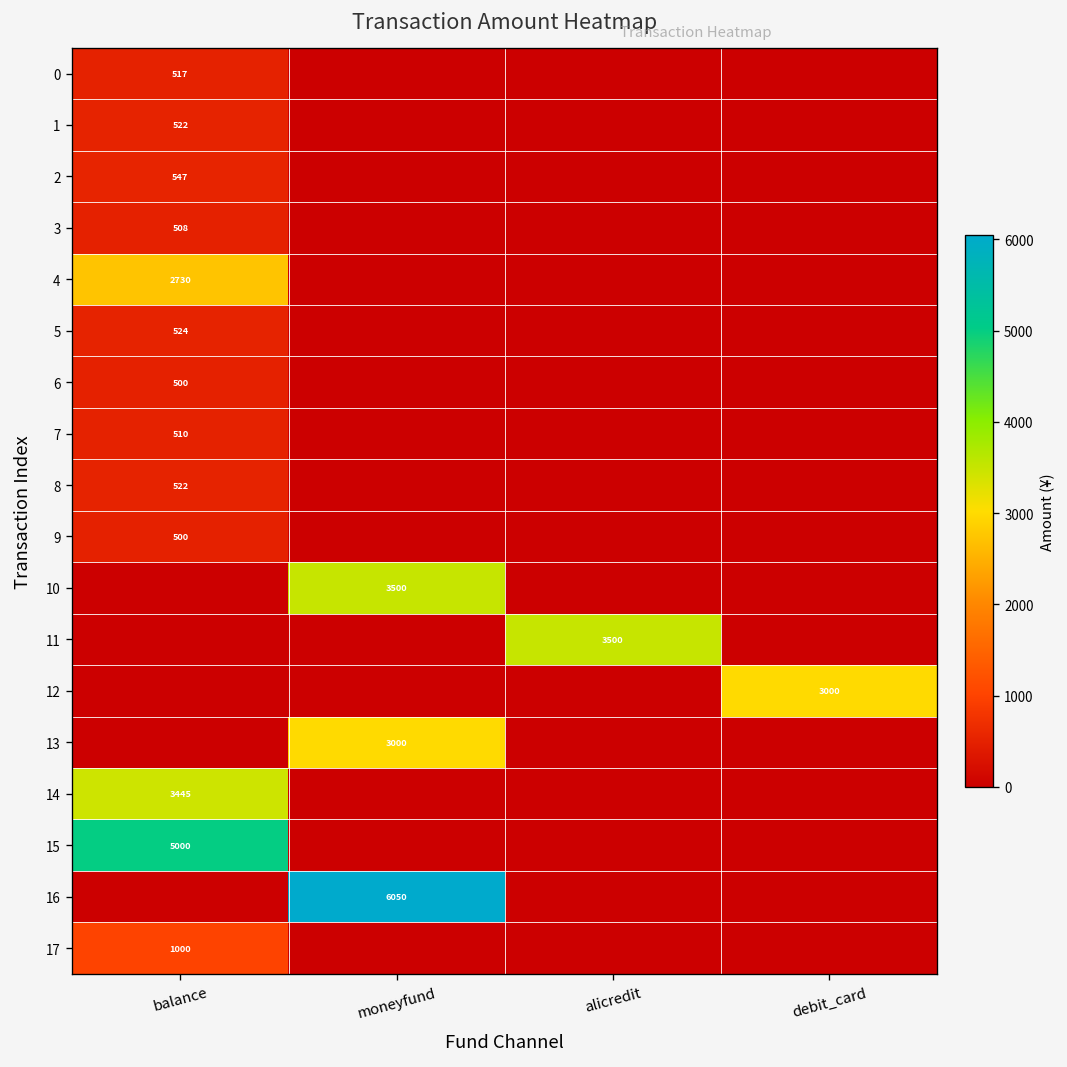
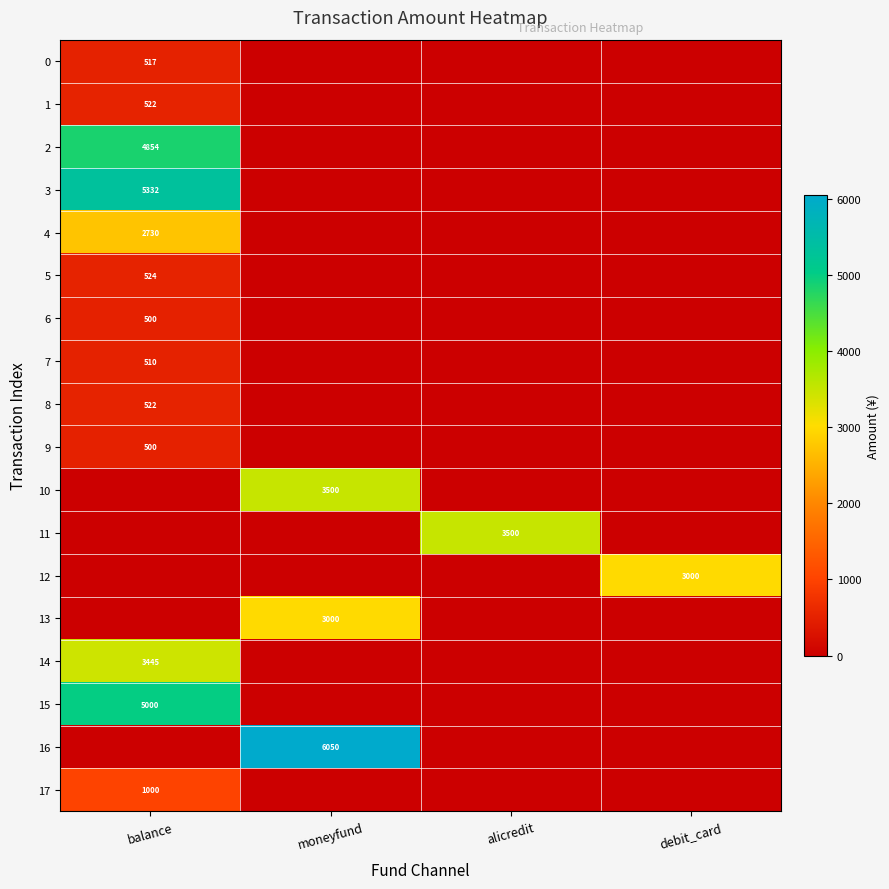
  {
    "0": {
      "balance": 517
    },
    "1": {
      "balance": 522
    },
    "2": {
-     "balance": 547
+     "balance": 4854
    },
    "3": {
-     "balance": 508
+     "balance": 5332
    },
    "4": {
      "balance": 2730
    },
    "5": {
      "balance": 524
    },
    "6": {
      "balance": 500
    },
    "7": {
      "balance": 510
    },
    "8": {
      "balance": 522
    },
    "9": {
      "balance": 500
    },
    "10": {
      "moneyfund": 3500
    },
    "11": {
      "alicredit": 3500
    },
    "12": {
      "debit_card": 3000
    },
    "13": {
      "moneyfund": 3000
    },
    "14": {
      "balance": 3445
    },
    "15": {
      "balance": 5000
    },
    "16": {
      "moneyfund": 6050
    },
    "17": {
      "balance": 1000
    }
  }
